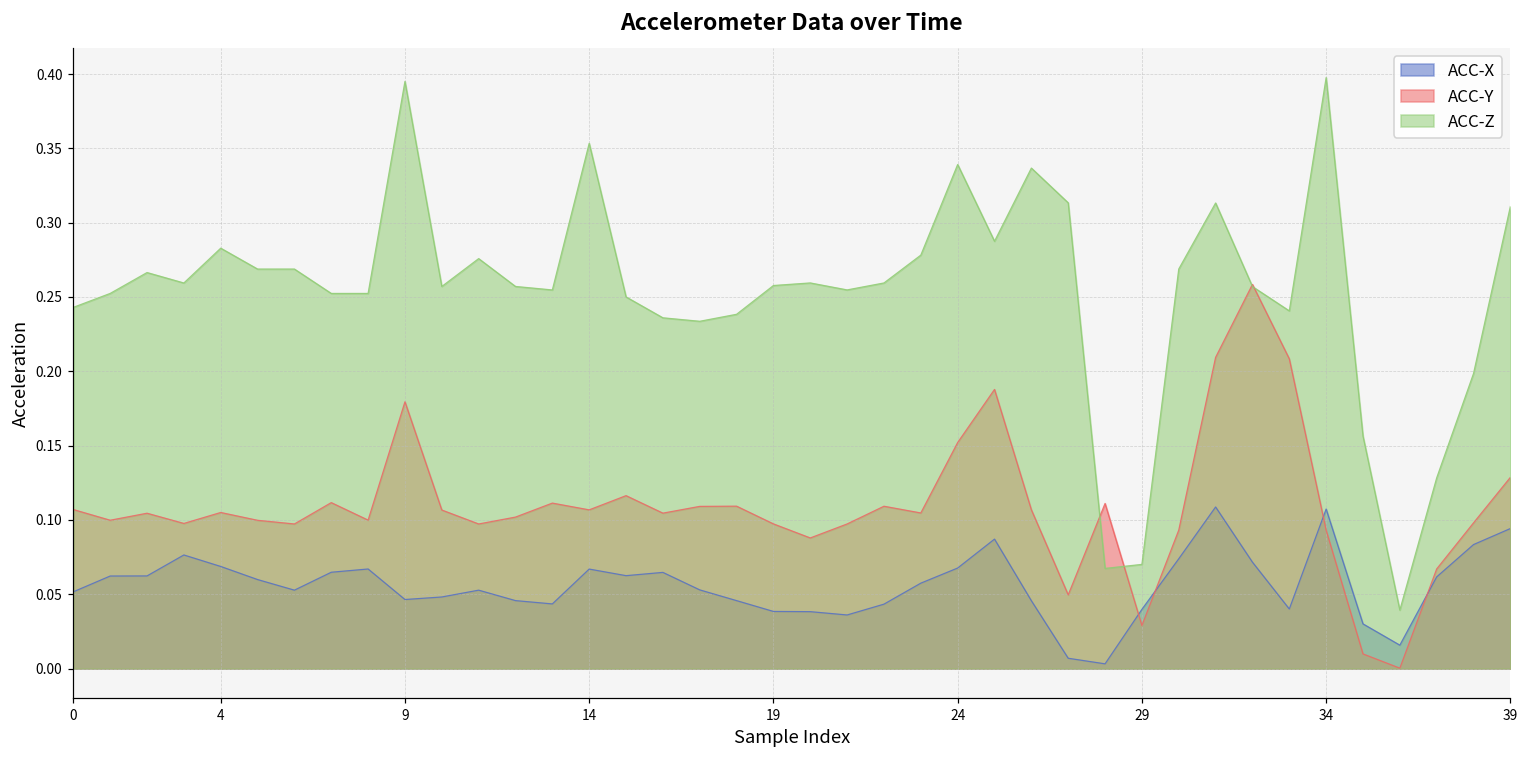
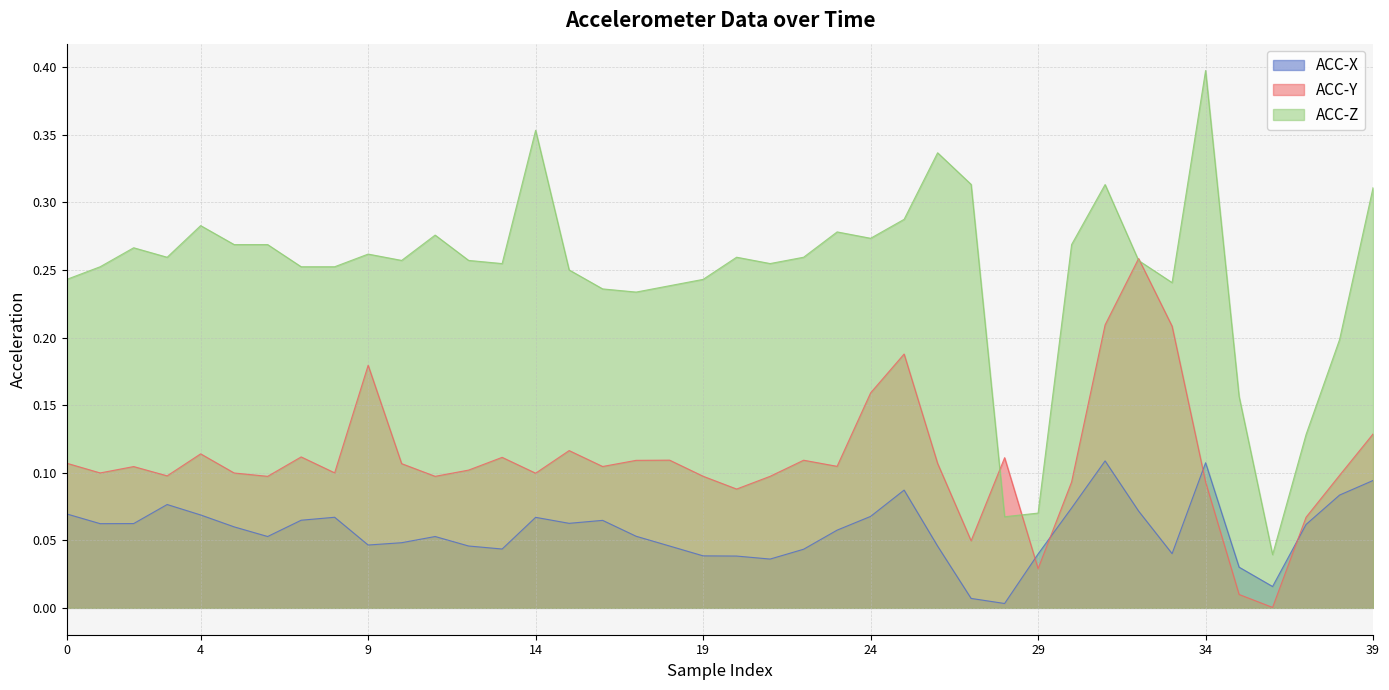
  {
    "ACC-X": {
-     "0": 0.052,
+     "0": 0.070,
      "4": 0.069,
      "9": 0.047,
      "14": 0.067,
      "19": 0.038,
      "24": 0.068,
      "29": 0.040,
      "34": 0.107,
      "39": 0.094
    },
    "ACC-Y": {
      "0": 0.107,
-     "4": 0.105,
+     "4": 0.114,
      "9": 0.179,
-     "14": 0.107,
+     "14": 0.100,
      "19": 0.097,
-     "24": 0.152,
+     "24": 0.159,
      "29": 0.029,
      "34": 0.093,
      "39": 0.129
    },
    "ACC-Z": {
      "0": 0.243,
      "4": 0.283,
-     "9": 0.395,
+     "9": 0.262,
      "14": 0.353,
-     "19": 0.258,
-     "24": 0.339,
+     "19": 0.243,
+     "24": 0.273,
      "29": 0.070,
      "34": 0.398,
      "39": 0.311
    }
  }
